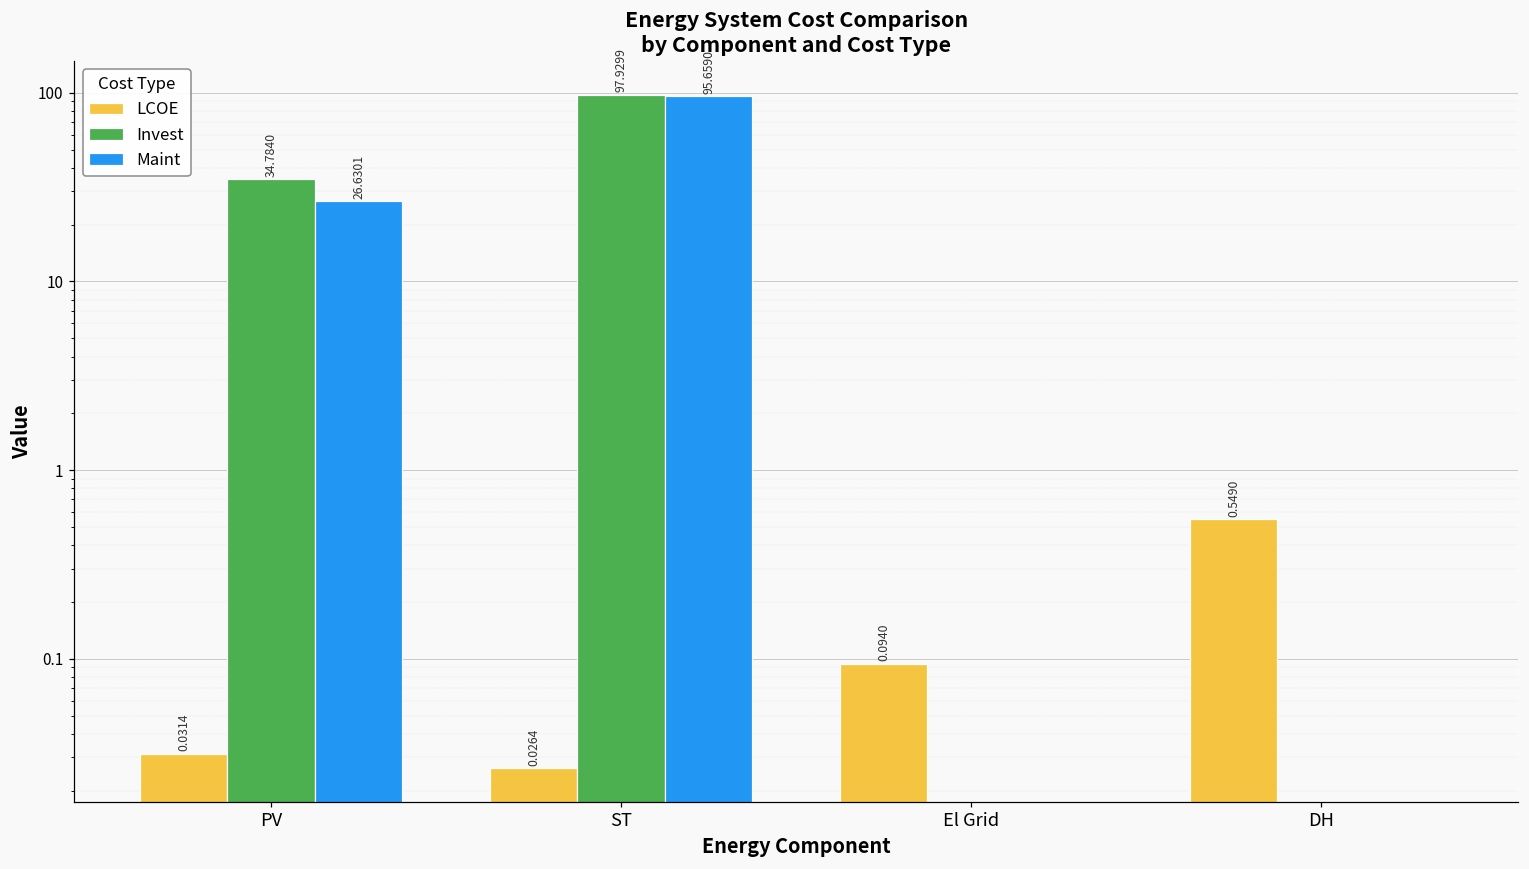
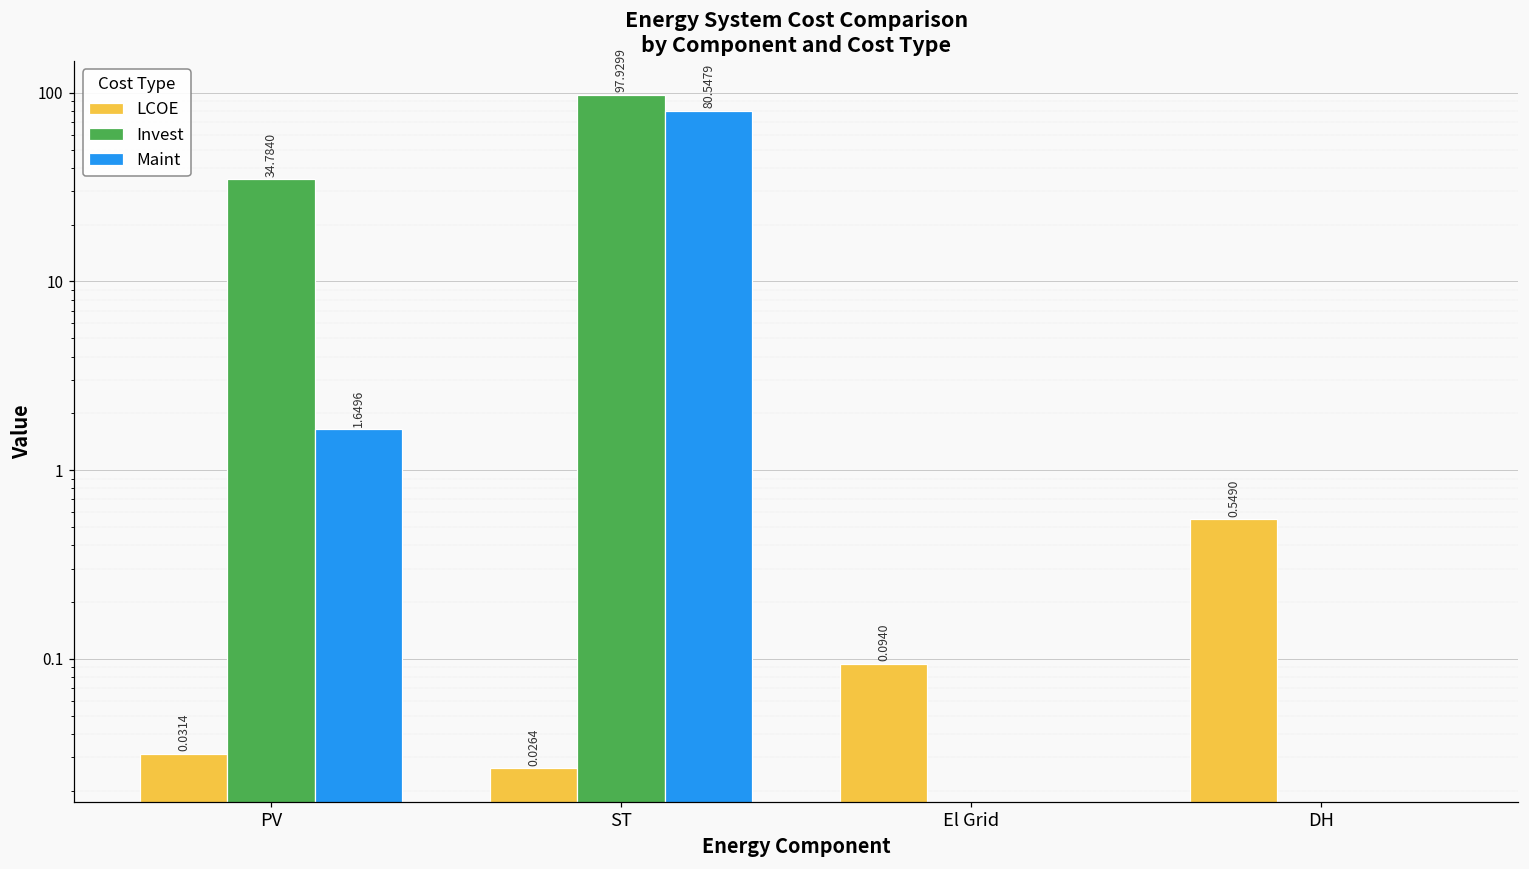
  {
    "LCOE": {
      "PV": 0.0314,
      "ST": 0.0264,
      "El Grid": 0.0940,
      "DH": 0.5490
    },
    "Invest": {
      "PV": 34.7840,
      "ST": 97.9299
    },
    "Maint": {
-     "PV": 26.6301,
-     "ST": 95.6590
+     "PV": 1.6496,
+     "ST": 80.5479
    }
  }
